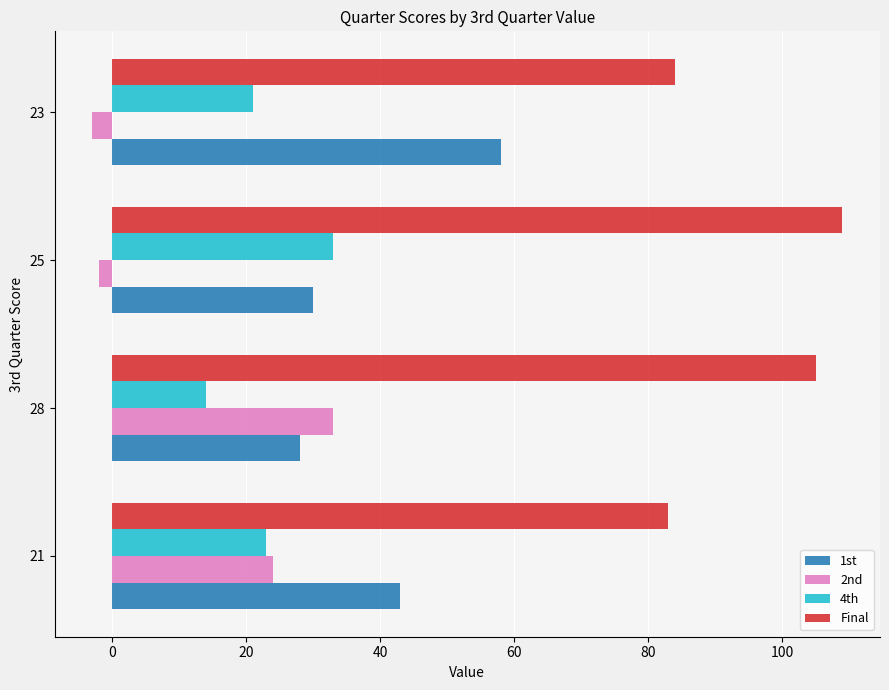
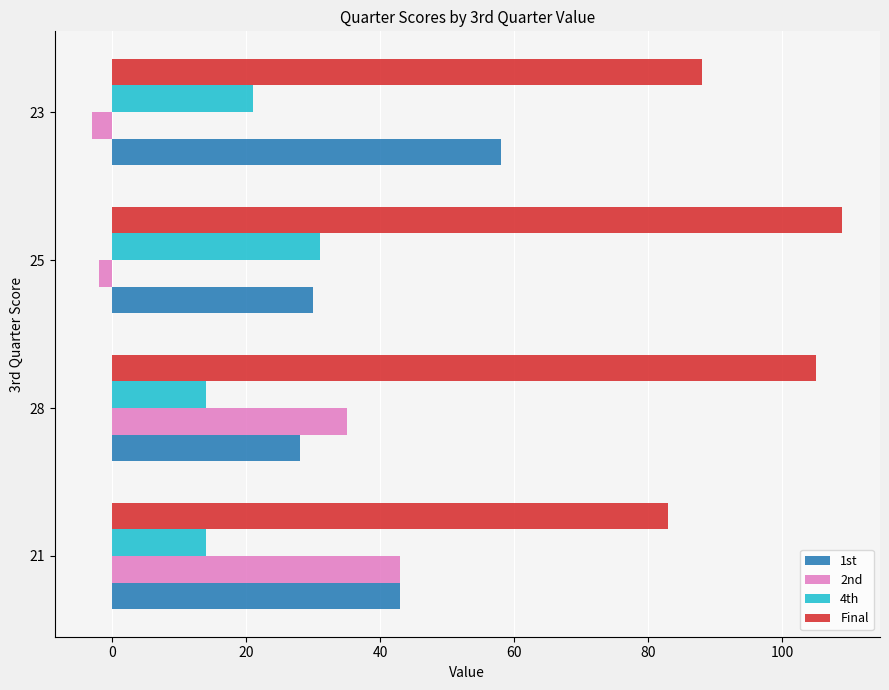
  {
    "1st": {
      "23": 58,
      "25": 30,
      "28": 28,
      "21": 43
    },
    "2nd": {
      "23": -3,
      "25": -2,
-     "28": 33,
-     "21": 24
+     "28": 35,
+     "21": 43
    },
    "4th": {
      "23": 21,
-     "25": 33,
+     "25": 31,
      "28": 14,
-     "21": 23
+     "21": 14
    },
    "Final": {
-     "23": 84,
+     "23": 88,
      "25": 109,
      "28": 105,
      "21": 83
    }
  }
